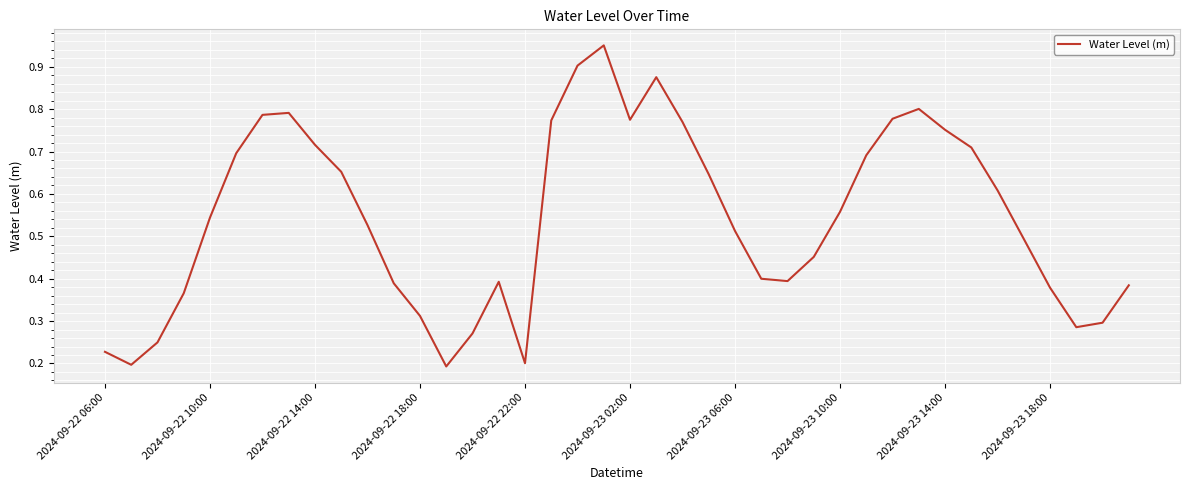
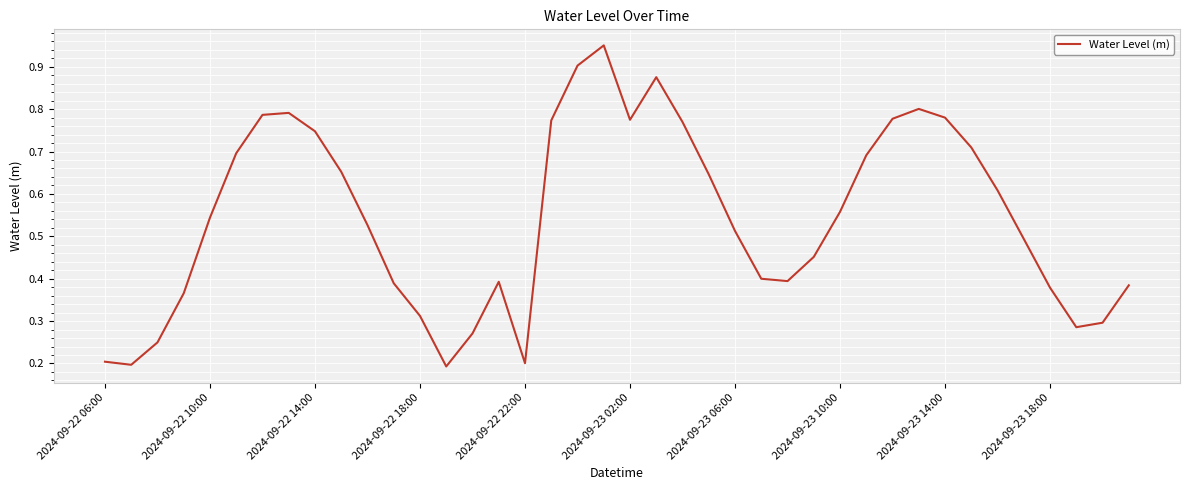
  {
-   "2024-09-22 06:00": 0.23,
+   "2024-09-22 06:00": 0.20,
    "2024-09-22 10:00": 0.54,
-   "2024-09-22 14:00": 0.72,
+   "2024-09-22 14:00": 0.75,
    "2024-09-22 18:00": 0.31,
    "2024-09-22 22:00": 0.20,
    "2024-09-23 02:00": 0.77,
    "2024-09-23 06:00": 0.51,
    "2024-09-23 10:00": 0.56,
-   "2024-09-23 14:00": 0.75,
+   "2024-09-23 14:00": 0.78,
    "2024-09-23 18:00": 0.38
  }
